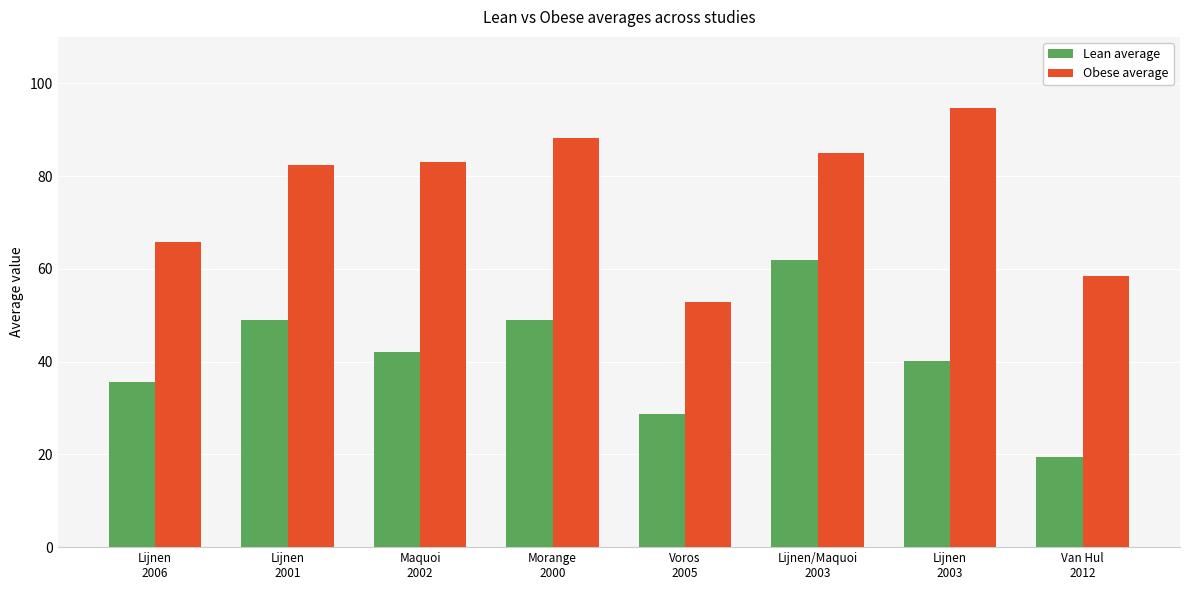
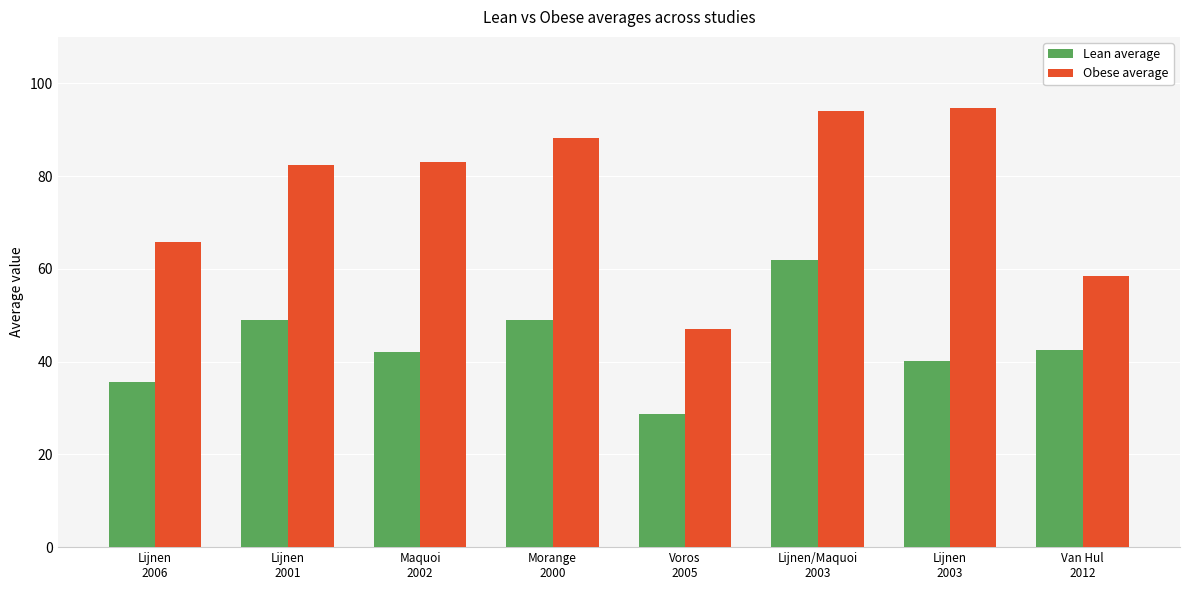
  {
    "Lean average": {
      "Lijnen 2006": 36,
      "Lijnen 2001": 49,
      "Maquoi 2002": 42,
      "Morange 2000": 49,
      "Voros 2005": 29,
      "Lijnen/Maquoi 2003": 62,
      "Lijnen 2003": 40,
-     "Van Hul 2012": 19
+     "Van Hul 2012": 42
    },
    "Obese average": {
      "Lijnen 2006": 66,
      "Lijnen 2001": 82,
      "Maquoi 2002": 83,
      "Morange 2000": 88,
-     "Voros 2005": 53,
-     "Lijnen/Maquoi 2003": 85,
+     "Voros 2005": 47,
+     "Lijnen/Maquoi 2003": 94,
      "Lijnen 2003": 95,
      "Van Hul 2012": 58
    }
  }
